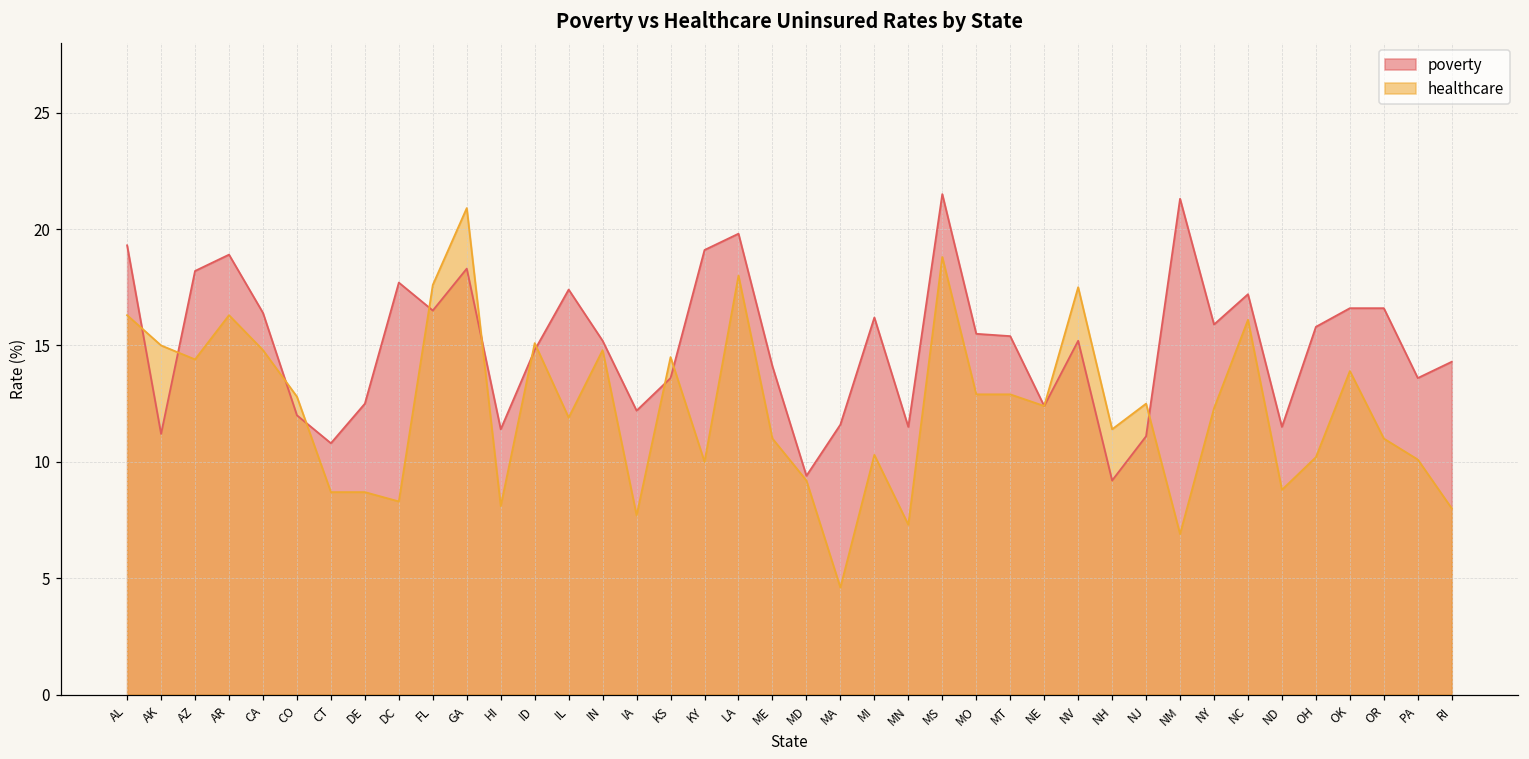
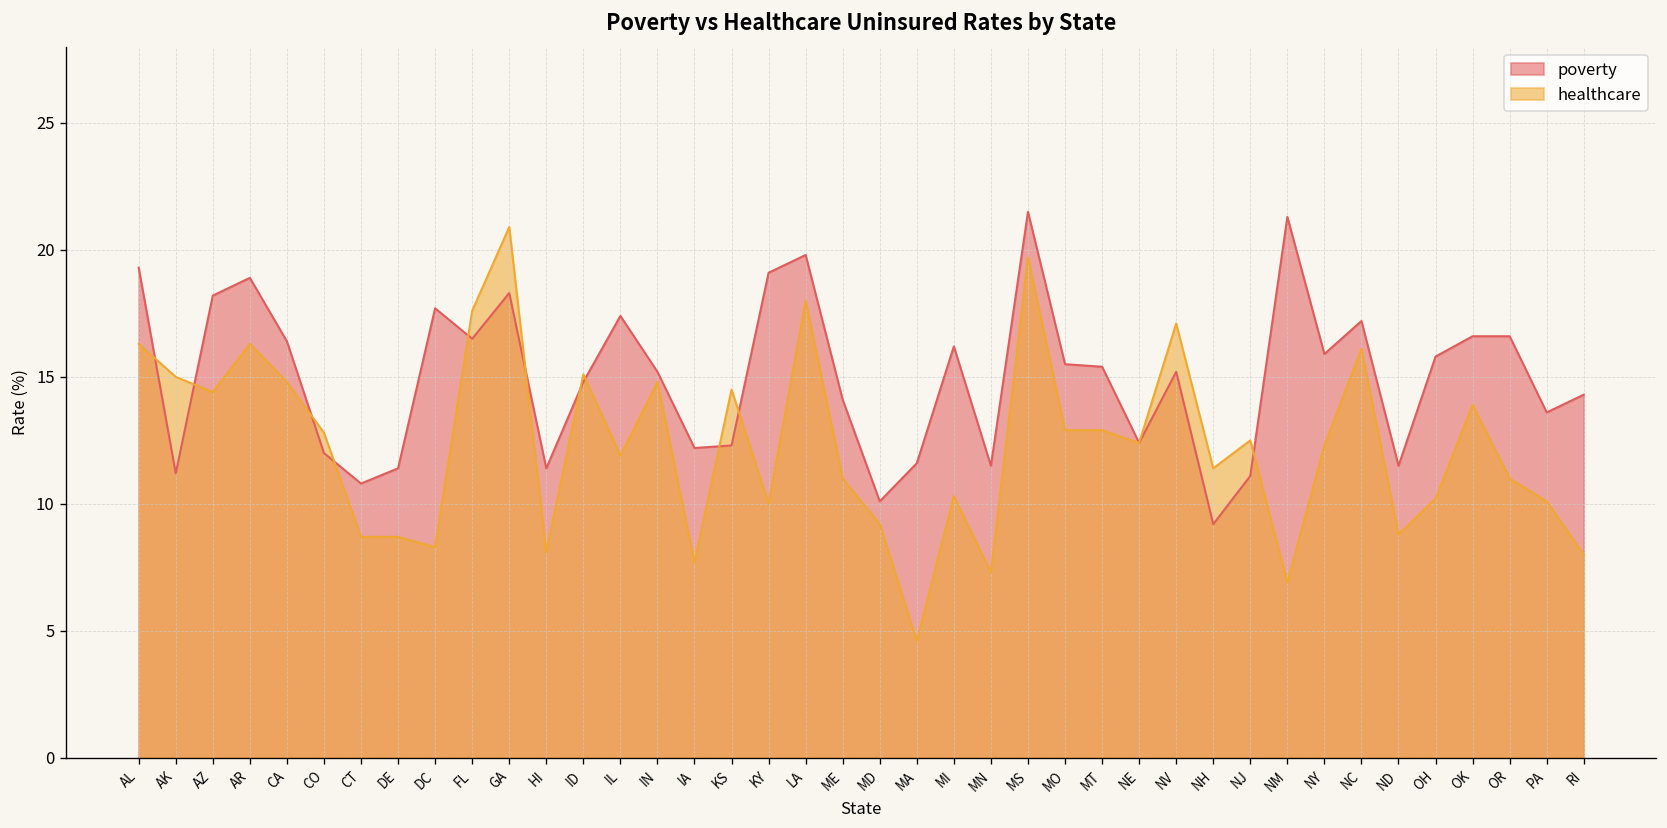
  {
    "poverty": {
      "AL": 19.3,
      "AK": 11.2,
      "AZ": 18.2,
      "AR": 18.9,
      "CA": 16.4,
      "CO": 12.0,
      "CT": 10.8,
-     "DE": 12.5,
+     "DE": 11.4,
      "DC": 17.7,
      "FL": 16.5,
      "GA": 18.3,
      "HI": 11.4,
      "ID": 14.8,
      "IL": 17.4,
      "IN": 15.2,
      "IA": 12.2,
-     "KS": 13.6,
+     "KS": 12.3,
      "KY": 19.1,
      "LA": 19.8,
      "ME": 14.1,
-     "MD": 9.4,
+     "MD": 10.1,
      "MA": 11.6,
      "MI": 16.2,
      "MN": 11.5,
      "MS": 21.5,
      "MO": 15.5,
      "MT": 15.4,
      "NV": 15.2,
      "NH": 9.2,
      "NJ": 11.1,
      "NM": 21.3,
      "NY": 15.9,
      "NC": 17.2,
      "ND": 11.5,
      "OH": 15.8,
      "OK": 16.6,
      "OR": 16.6,
      "PA": 13.6,
      "RI": 14.3
    },
    "healthcare": {
      "AL": 16.3,
      "AK": 15.0,
      "AZ": 14.4,
      "AR": 16.3,
      "CA": 14.8,
      "CO": 12.8,
      "CT": 8.7,
      "DE": 8.7,
      "DC": 8.3,
      "FL": 17.6,
      "GA": 20.9,
      "HI": 8.1,
      "ID": 15.1,
      "IL": 11.9,
      "IN": 14.8,
      "IA": 7.7,
      "KS": 14.5,
      "KY": 10.0,
      "LA": 18.0,
      "ME": 11.0,
      "MD": 9.2,
      "MA": 4.6,
      "MI": 10.3,
      "MN": 7.3,
-     "MS": 18.8,
+     "MS": 19.7,
      "MO": 12.9,
      "MT": 12.9,
-     "NV": 17.5,
+     "NV": 17.1,
      "NH": 11.4,
      "NJ": 12.5,
      "NM": 6.9,
      "NY": 12.3,
      "NC": 16.1,
      "ND": 8.8,
      "OH": 10.2,
      "OK": 13.9,
      "OR": 11.0,
      "PA": 10.1,
      "RI": 8.0
    }
  }
